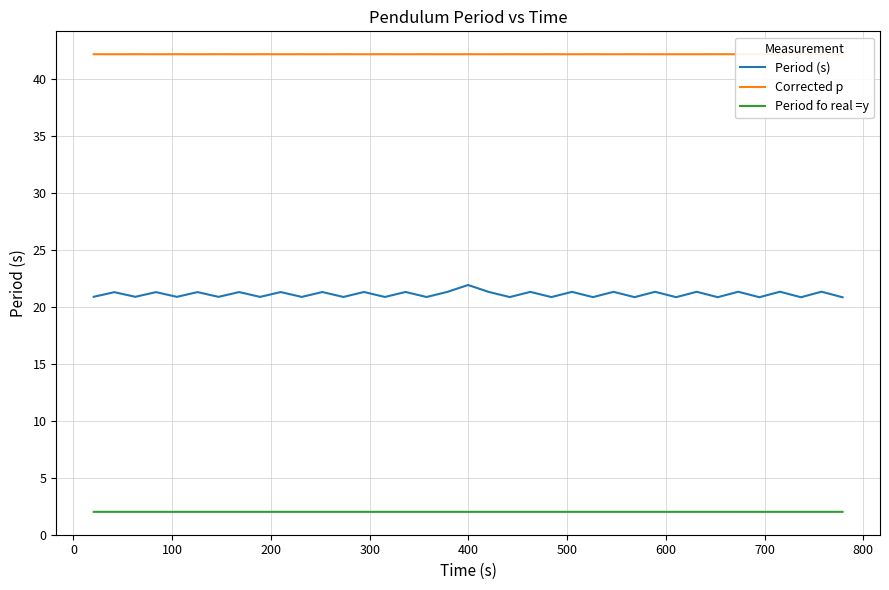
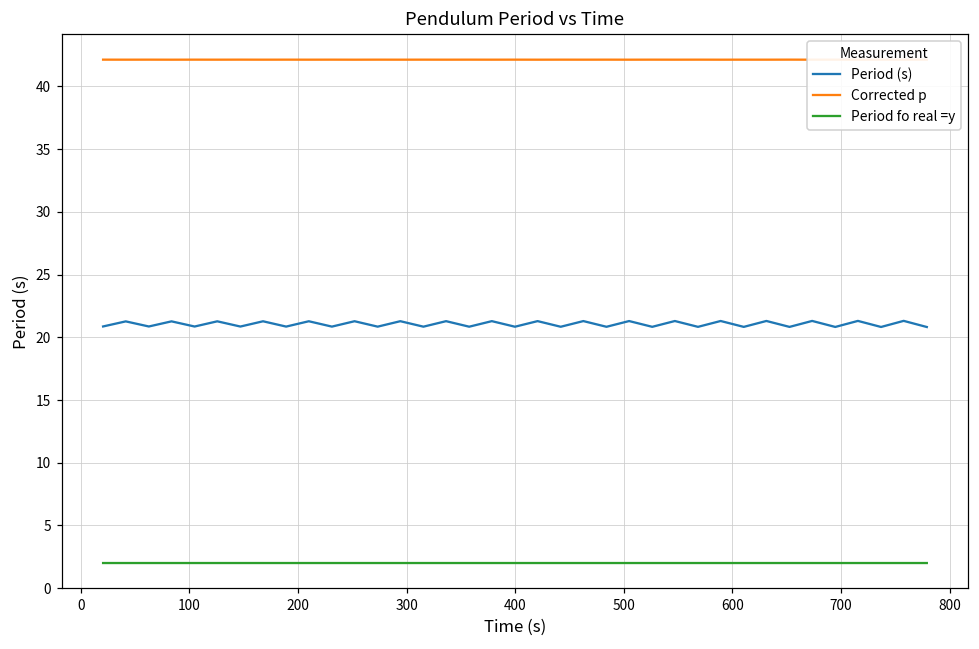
  {
    "Period (s)": {
-     "400": 21.9
+     "400": 20.8
    },
    "Corrected p": {
      "400": 42.1
    },
    "Period fo real =y": {
      "400": 2.0
    }
  }
